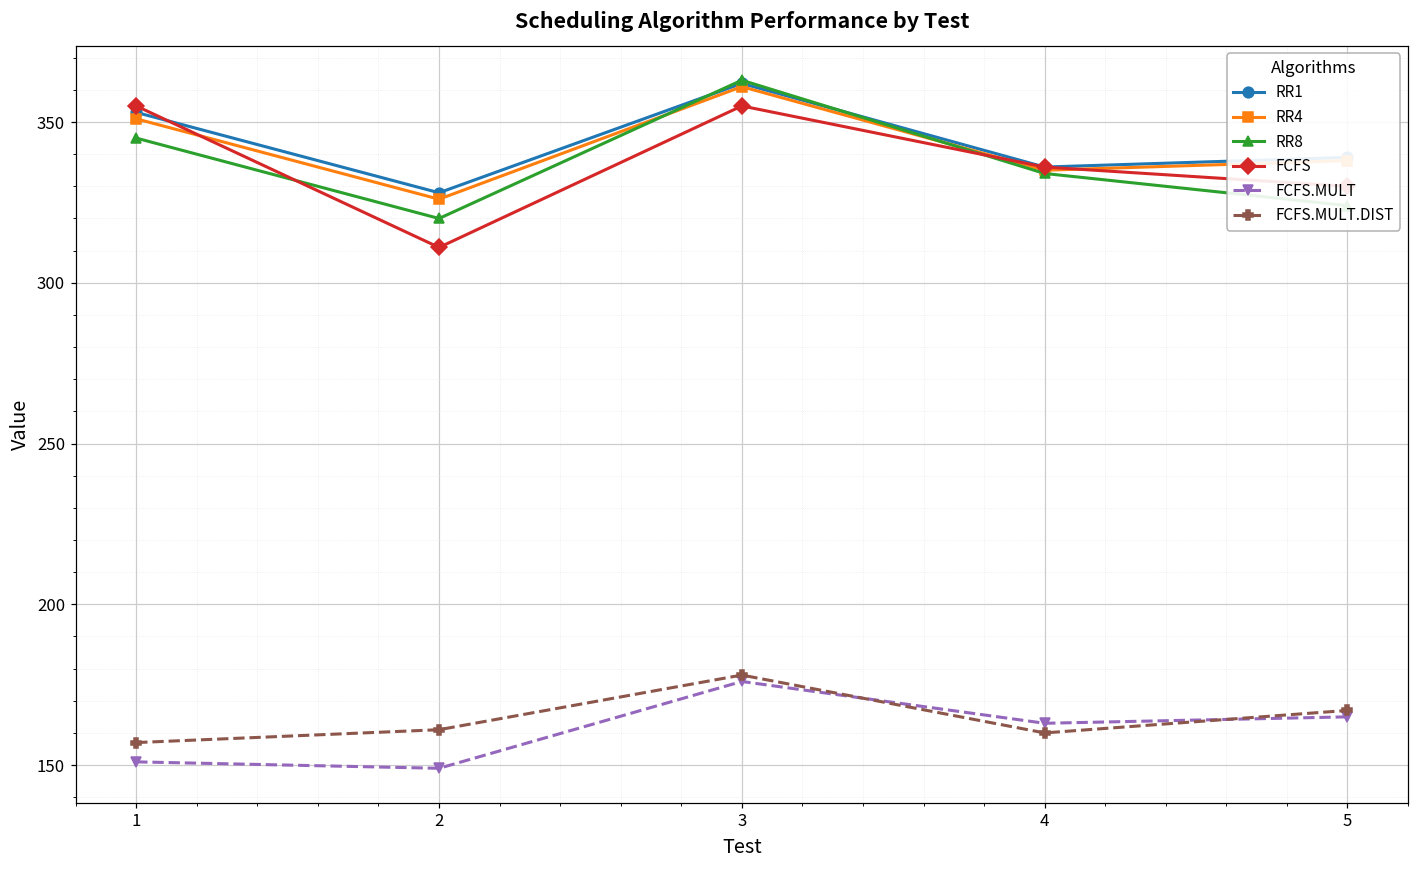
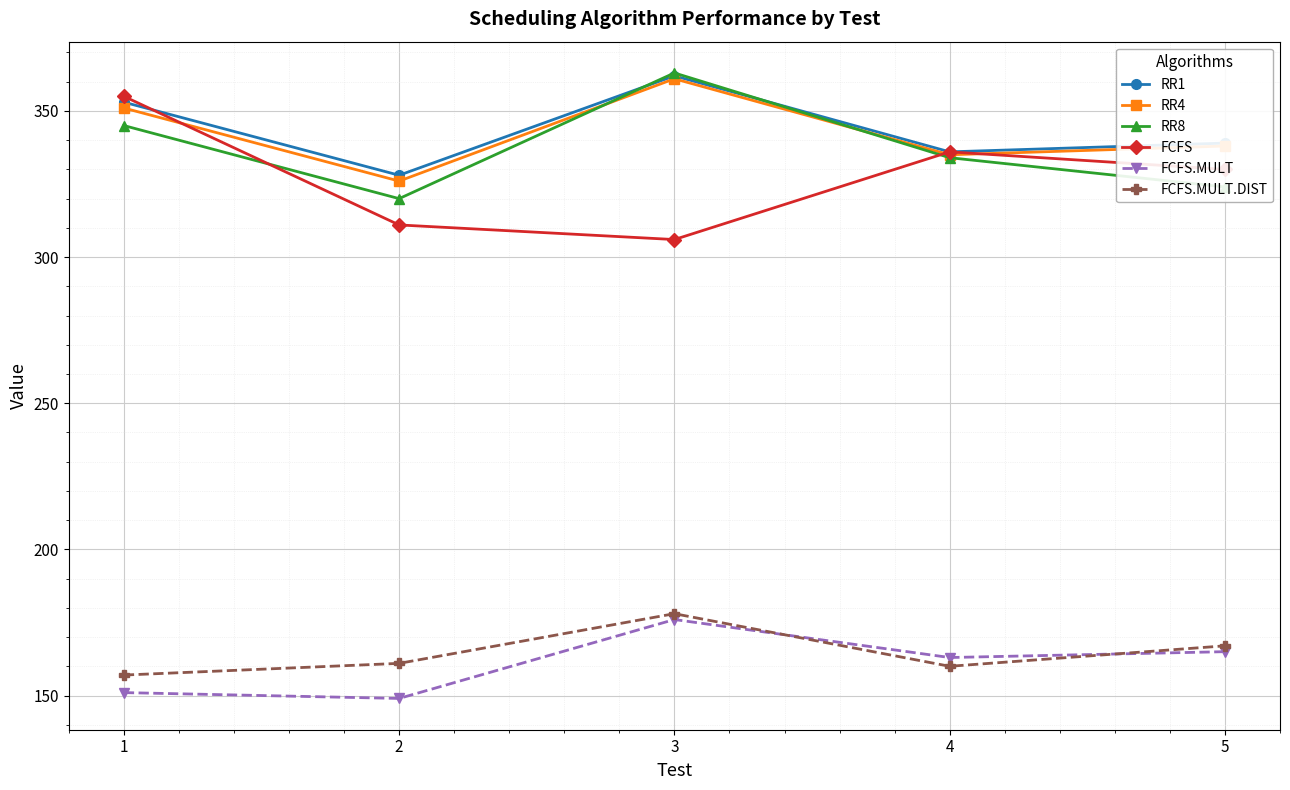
  {
    "RR1": {
      "1": 353,
      "2": 328,
      "3": 362
    },
    "RR4": {
      "1": 351,
      "2": 326,
      "3": 361,
      "4": 335
    },
    "RR8": {
      "1": 345,
      "2": 320,
      "3": 363,
      "4": 334
    },
    "FCFS": {
      "1": 355,
      "2": 311,
-     "3": 355
+     "3": 306
    },
    "FCFS.MULT": {
      "1": 151,
      "2": 149,
      "3": 176,
      "4": 163,
      "5": 165
    },
    "FCFS.MULT.DIST": {
      "1": 157,
      "2": 161,
      "3": 178,
      "4": 160,
      "5": 167
    }
  }
